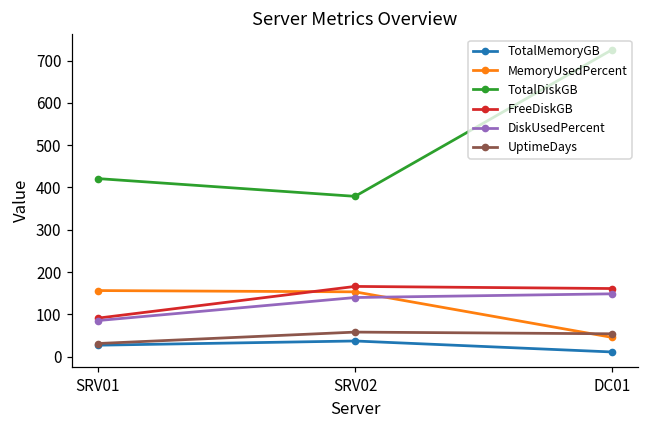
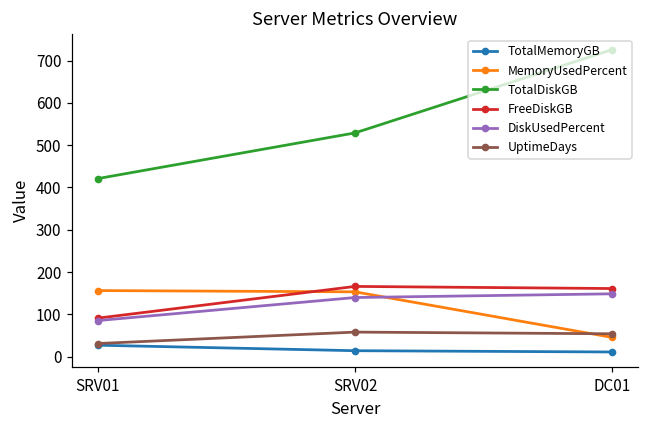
  {
    "TotalMemoryGB": {
-     "SRV02": 40,
+     "SRV02": 10,
      "DC01": 10
    },
    "MemoryUsedPercent": {
      "SRV01": 160,
      "SRV02": 150,
      "DC01": 50
    },
    "TotalDiskGB": {
      "SRV01": 420,
-     "SRV02": 380
+     "SRV02": 530
    },
    "FreeDiskGB": {
      "SRV02": 170,
      "DC01": 160
    },
    "DiskUsedPercent": {
      "SRV02": 140,
      "DC01": 150
    },
    "UptimeDays": {
      "SRV02": 60,
      "DC01": 50
    }
  }
